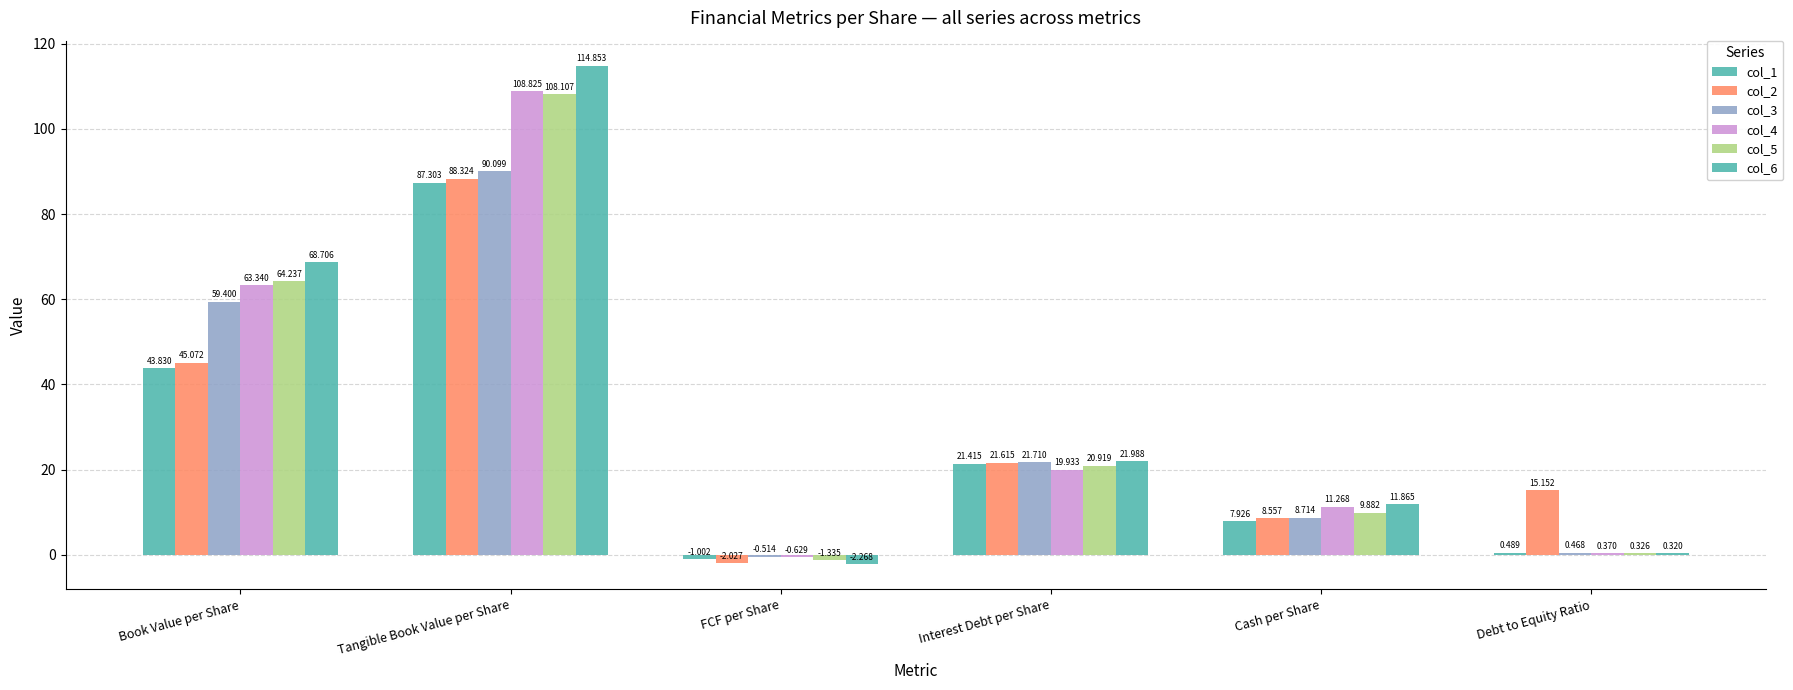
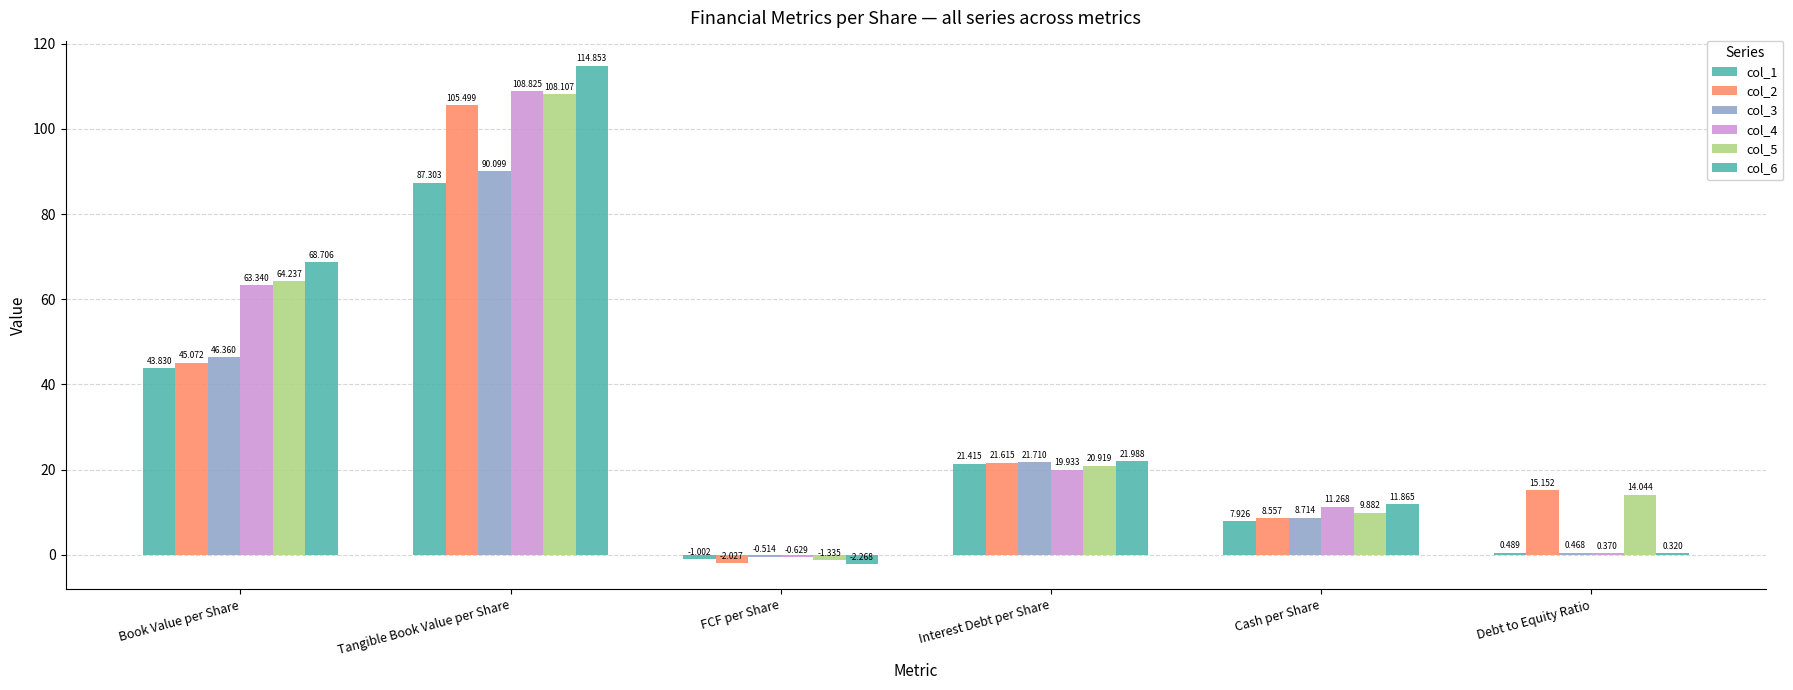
  {
    "col_2": {
      "Book Value per Share": 45.072,
-     "Tangible Book Value per Share": 88.324,
+     "Tangible Book Value per Share": 105.499,
      "FCF per Share": -2.027,
      "Interest Debt per Share": 21.615,
      "Cash per Share": 8.557,
      "Debt to Equity Ratio": 15.152
    },
    "col_3": {
-     "Book Value per Share": 59.400,
+     "Book Value per Share": 46.360,
      "Tangible Book Value per Share": 90.099,
      "FCF per Share": -0.514,
      "Interest Debt per Share": 21.710,
      "Cash per Share": 8.714,
      "Debt to Equity Ratio": 0.468
    },
    "col_4": {
      "Book Value per Share": 63.340,
      "Tangible Book Value per Share": 108.825,
      "FCF per Share": -0.629,
      "Interest Debt per Share": 19.933,
      "Cash per Share": 11.268,
      "Debt to Equity Ratio": 0.370
    },
    "col_5": {
      "Book Value per Share": 64.237,
      "Tangible Book Value per Share": 108.107,
      "FCF per Share": -1.335,
      "Interest Debt per Share": 20.919,
      "Cash per Share": 9.882,
-     "Debt to Equity Ratio": 0.326
+     "Debt to Equity Ratio": 14.044
    }
  }
